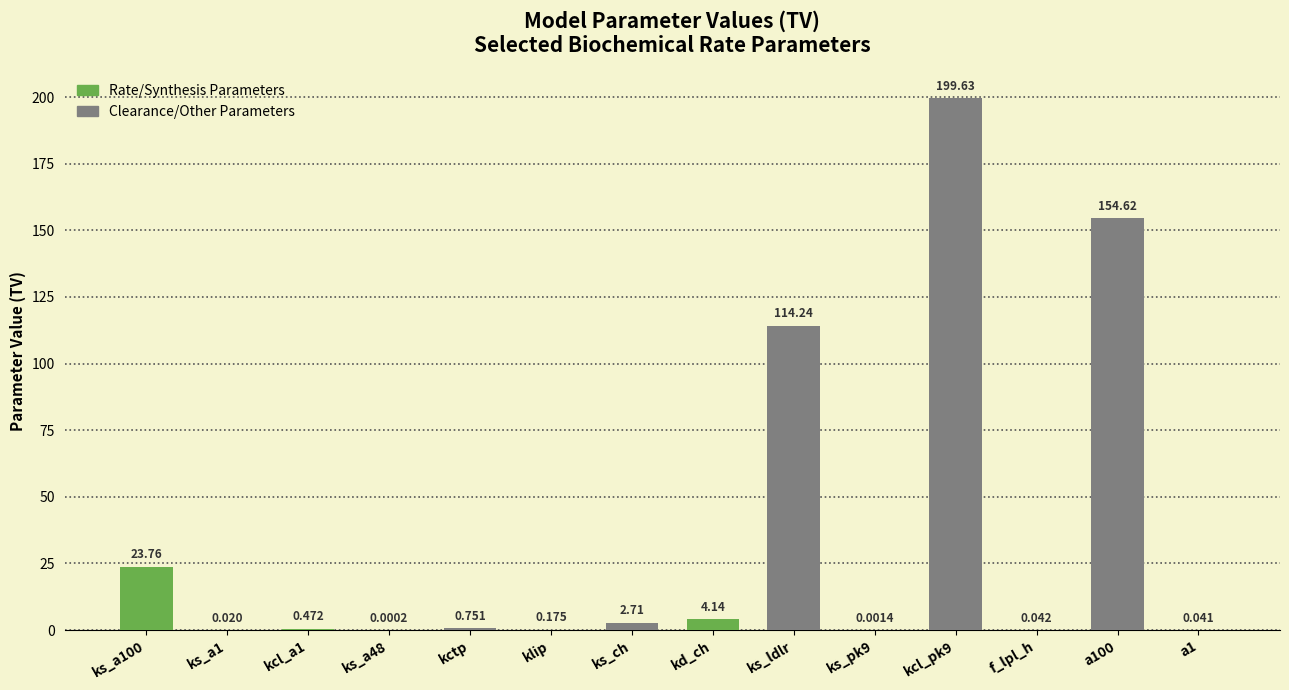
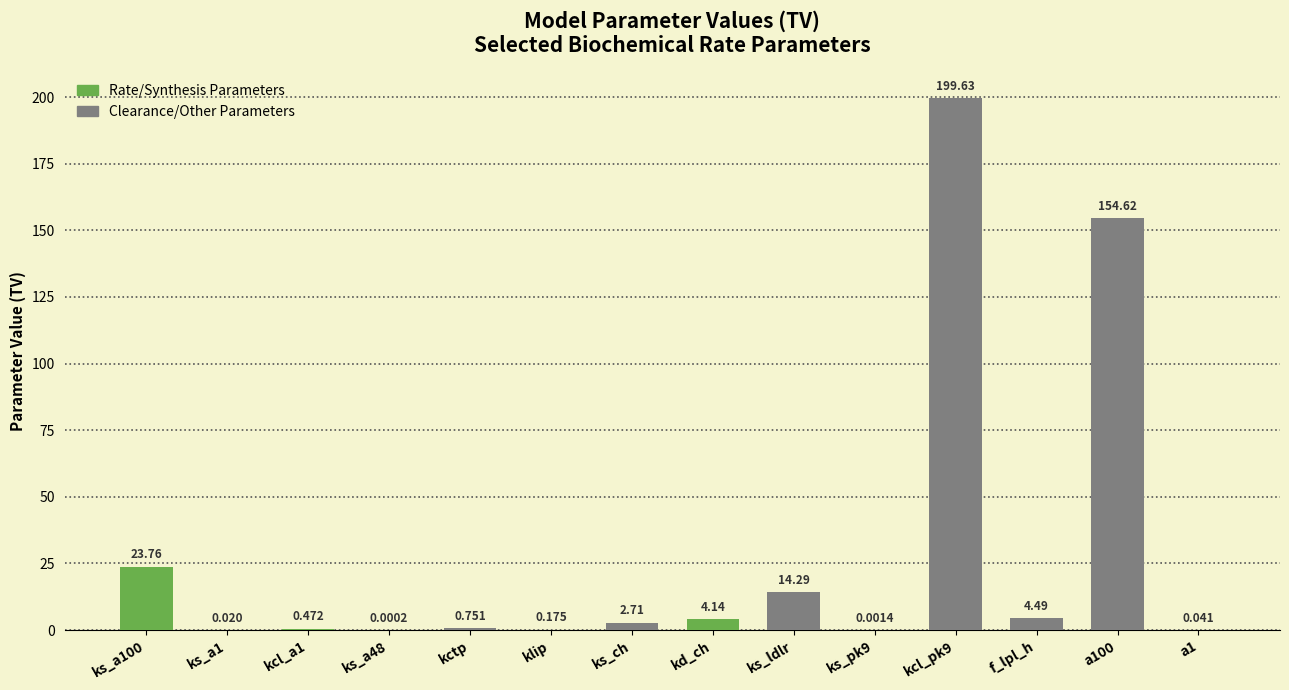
  {
    "ks_a100": 23.76,
    "ks_a1": 0.020,
    "kcl_a1": 0.472,
    "ks_a48": 0.0002,
    "kctp": 0.751,
    "klip": 0.175,
    "ks_ch": 2.71,
    "kd_ch": 4.14,
-   "ks_ldlr": 114.24,
+   "ks_ldlr": 14.29,
    "ks_pk9": 0.0014,
    "kcl_pk9": 199.63,
-   "f_lpl_h": 0.042,
+   "f_lpl_h": 4.49,
    "a100": 154.62,
    "a1": 0.041
  }
